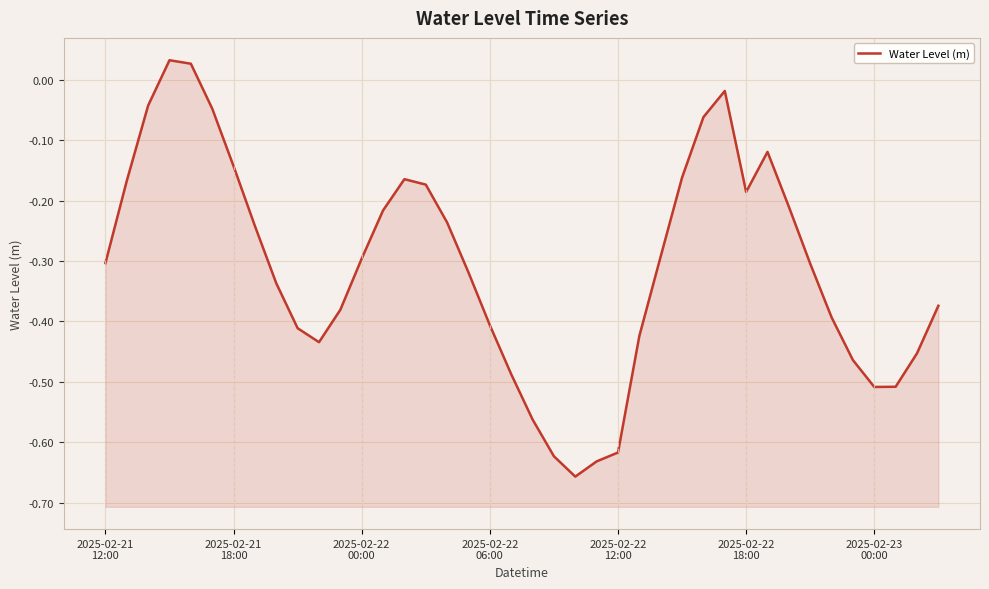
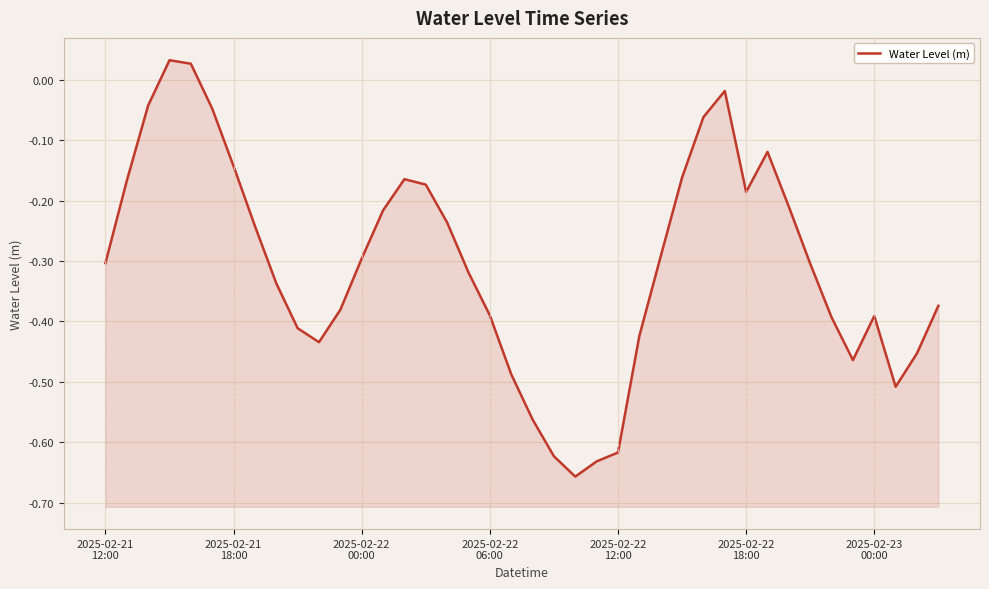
  {
    "2025-02-21 12:00": -0.30,
    "2025-02-21 18:00": -0.14,
    "2025-02-22 00:00": -0.30,
-   "2025-02-22 06:00": -0.41,
+   "2025-02-22 06:00": -0.39,
    "2025-02-22 12:00": -0.62,
    "2025-02-22 18:00": -0.19,
-   "2025-02-23 00:00": -0.51
+   "2025-02-23 00:00": -0.39
  }
